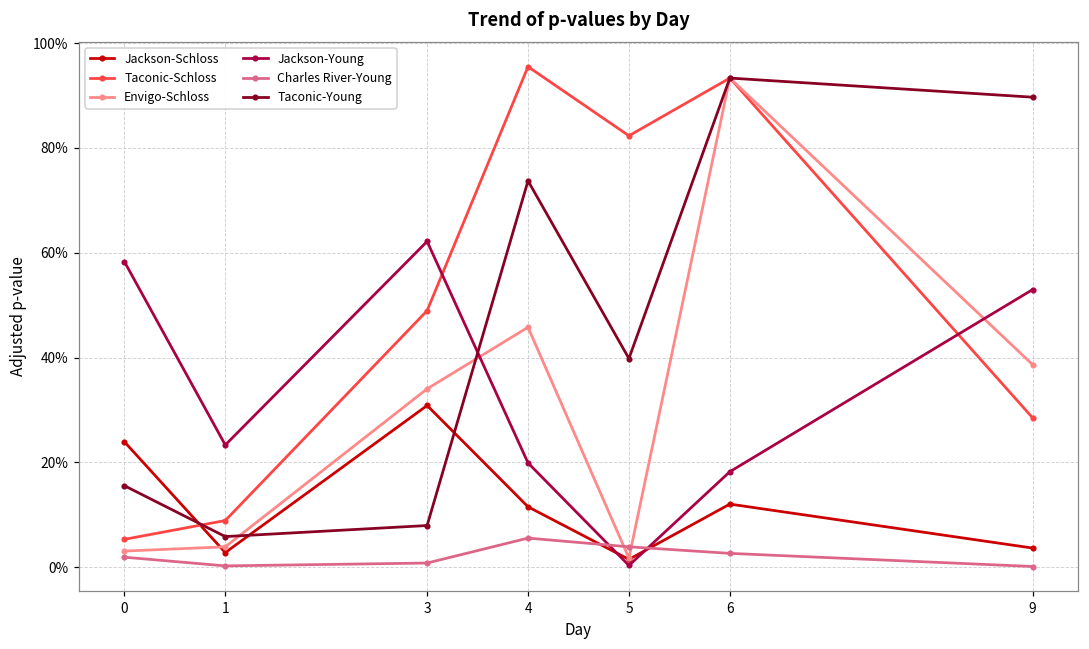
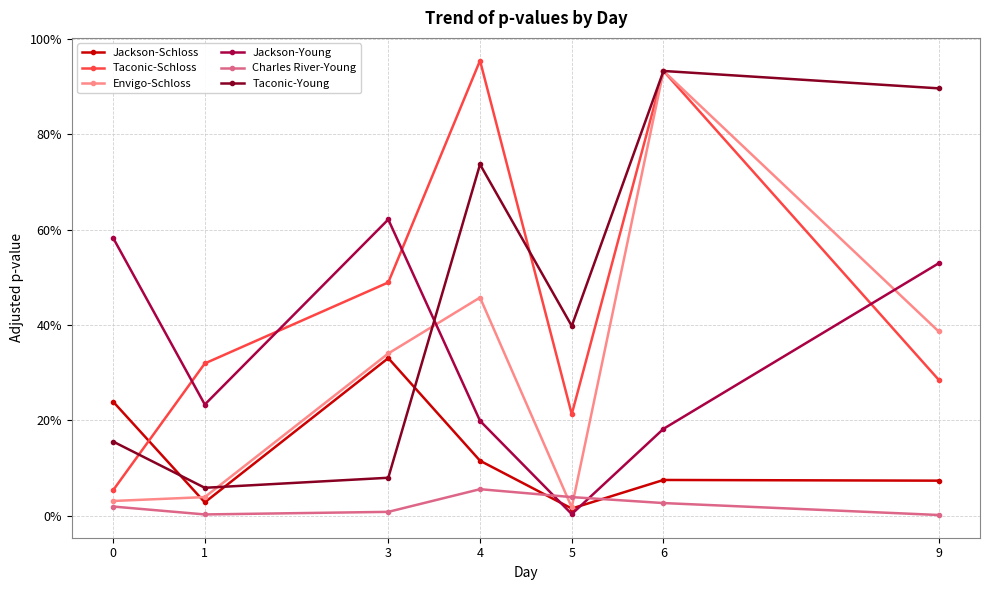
  {
    "Jackson-Schloss": {
      "0": "24%",
      "1": "3%",
-     "3": "31%",
+     "3": "33%",
      "4": "12%",
-     "6": "12%",
-     "9": "4%"
+     "6": "7%",
+     "9": "7%"
    },
    "Taconic-Schloss": {
      "0": "5%",
-     "1": "9%",
+     "1": "32%",
      "3": "49%",
      "4": "96%",
-     "5": "82%",
+     "5": "21%",
      "9": "28%"
    }
  }
